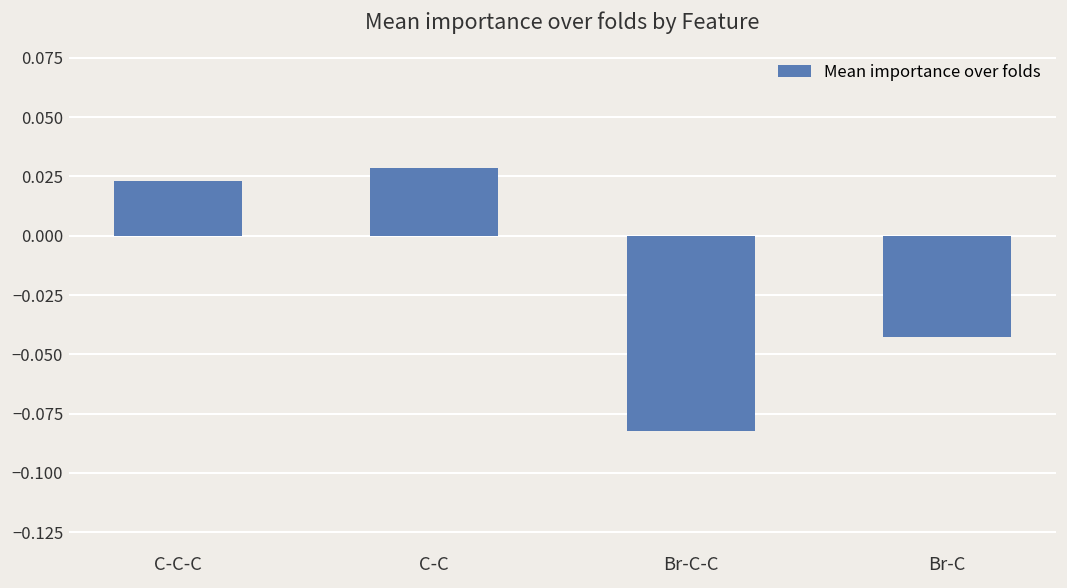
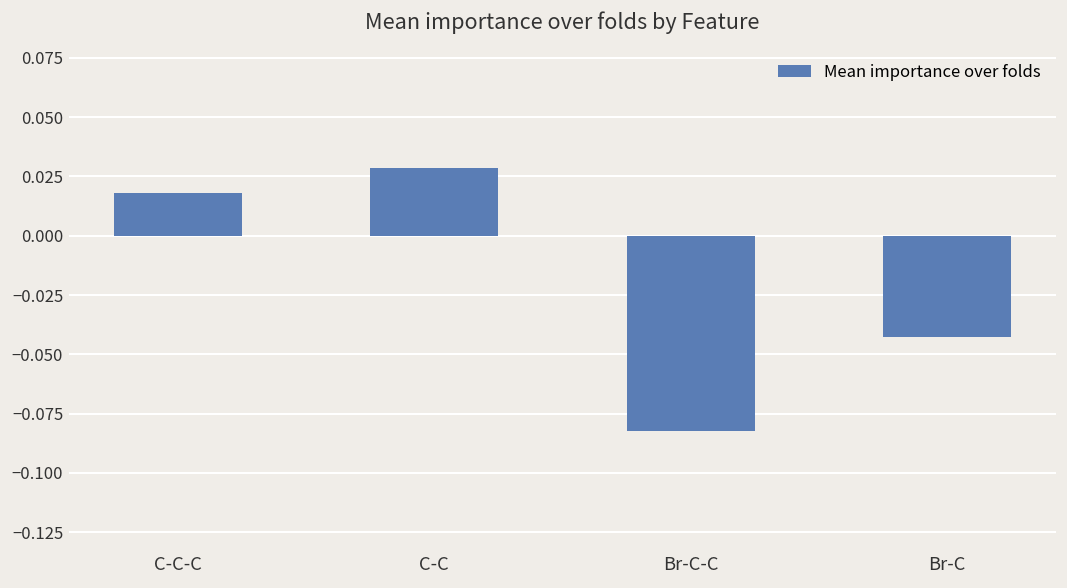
  {
-   "C-C-C": 0.023,
+   "C-C-C": 0.018,
    "C-C": 0.029,
    "Br-C-C": -0.082,
    "Br-C": -0.043
  }
